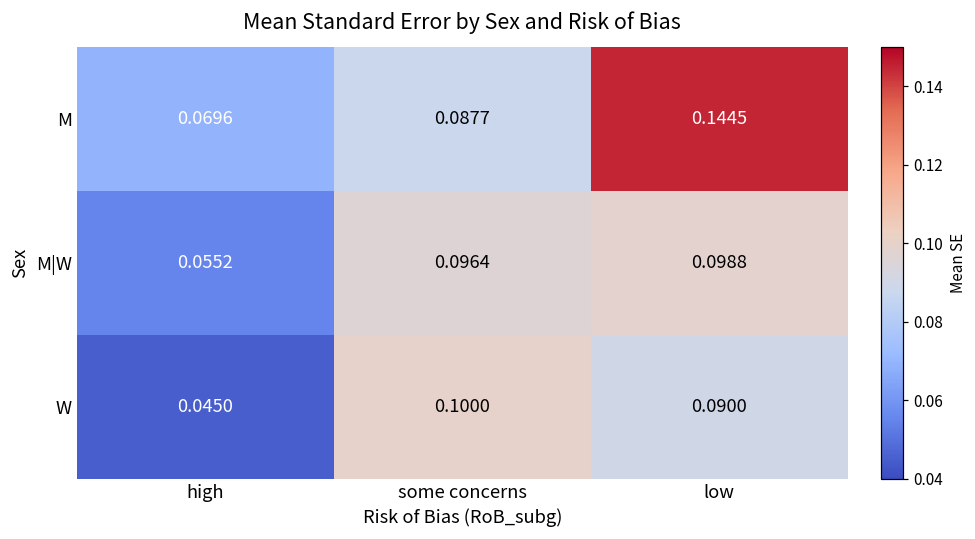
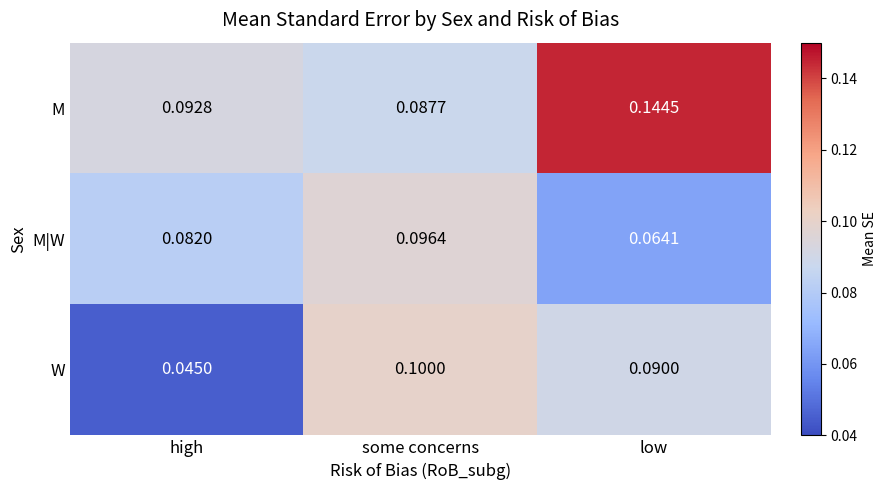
  {
    "M": {
-     "high": 0.0696,
+     "high": 0.0928,
      "some concerns": 0.0877,
      "low": 0.1445
    },
    "M|W": {
-     "high": 0.0552,
+     "high": 0.0820,
      "some concerns": 0.0964,
-     "low": 0.0988
+     "low": 0.0641
    },
    "W": {
      "high": 0.0450,
      "some concerns": 0.1000,
      "low": 0.0900
    }
  }
